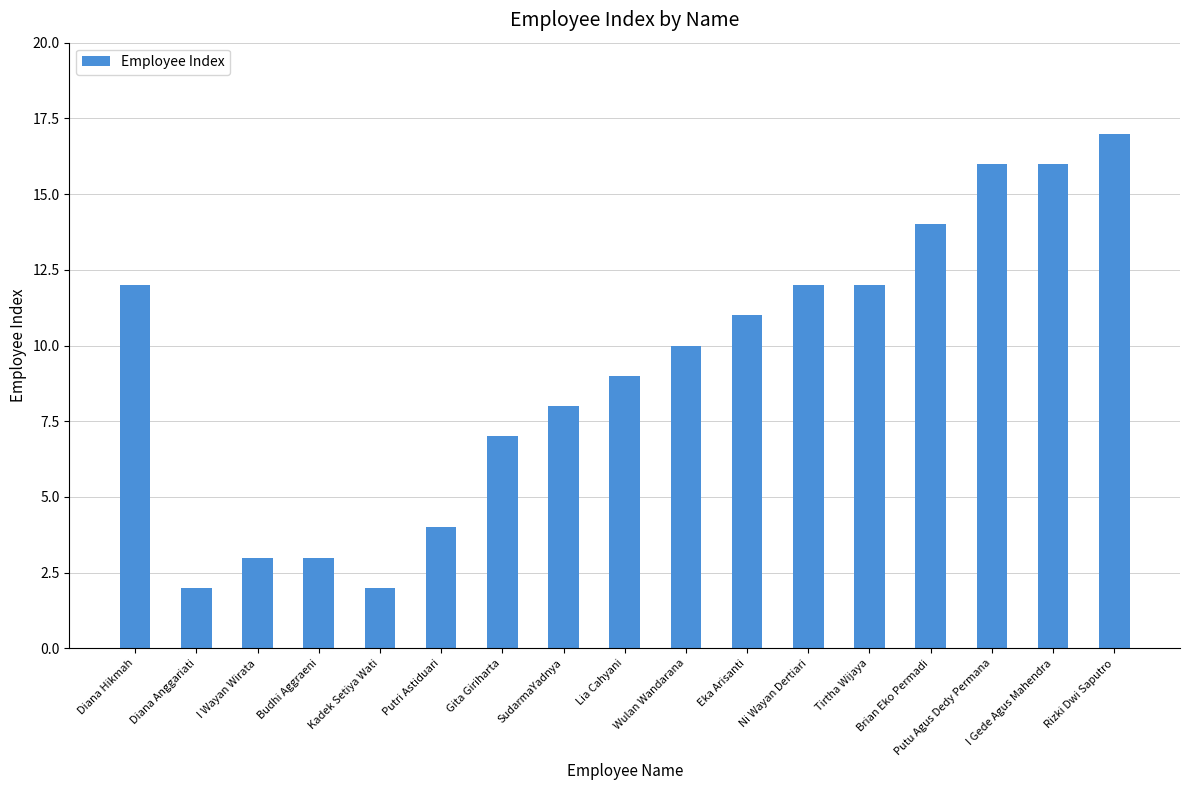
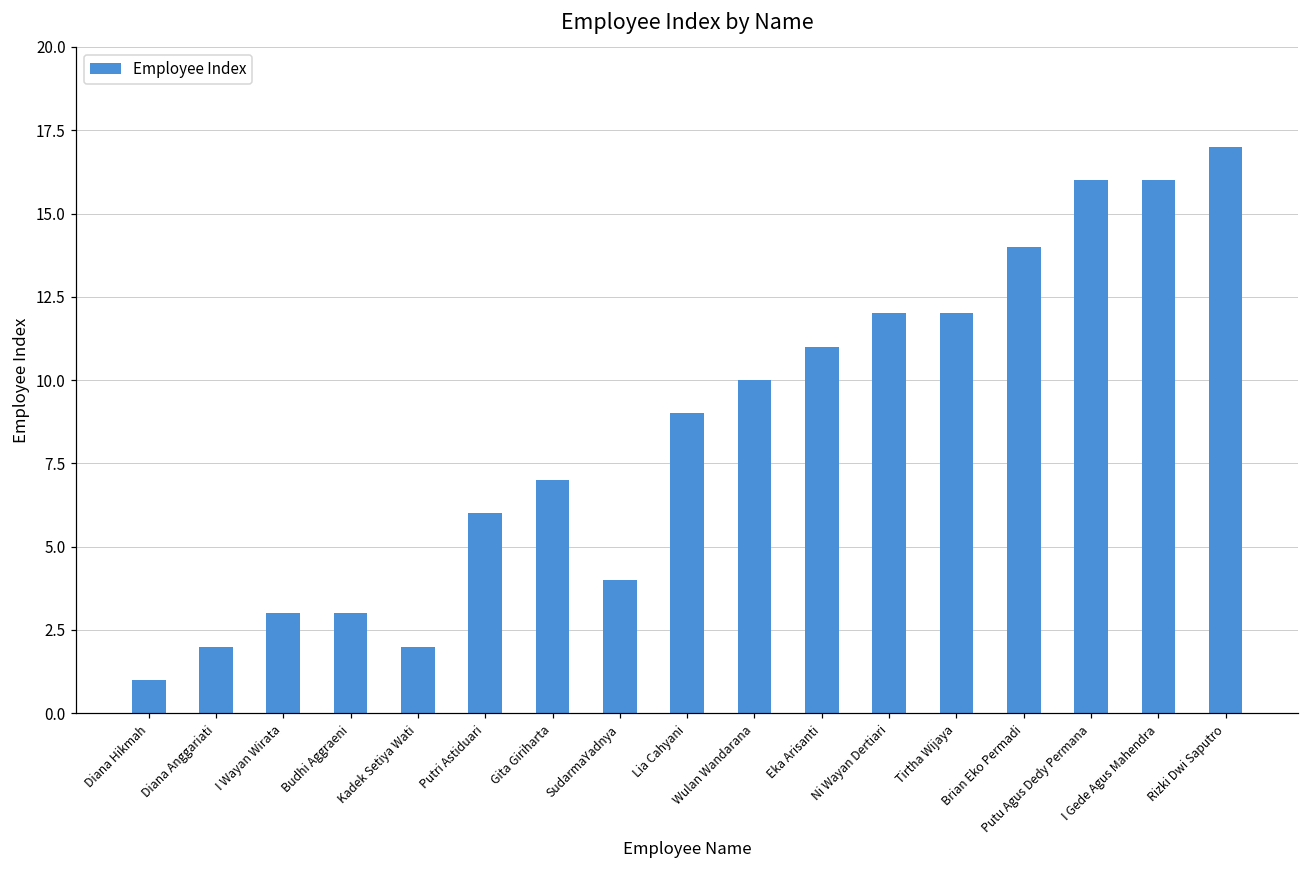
  {
-   "Diana Hikmah": 12,
+   "Diana Hikmah": 1,
    "Diana Anggariati": 2,
    "I Wayan Wirata": 3,
    "Budhi Aggraeni": 3,
    "Kadek Setiya Wati": 2,
-   "Putri Astiduari": 4,
+   "Putri Astiduari": 6,
    "Gita Giriharta": 7,
-   "SudarmaYadnya": 8,
+   "SudarmaYadnya": 4,
    "Lia Cahyani": 9,
    "Wulan Wandarana": 10,
    "Eka Arisanti": 11,
    "Ni Wayan Dertiari": 12,
    "Tirtha Wijaya": 12,
    "Brian Eko Permadi": 14,
    "Putu Agus Dedy Permana": 16,
    "I Gede Agus Mahendra": 16,
    "Rizki Dwi Saputro": 17
  }
